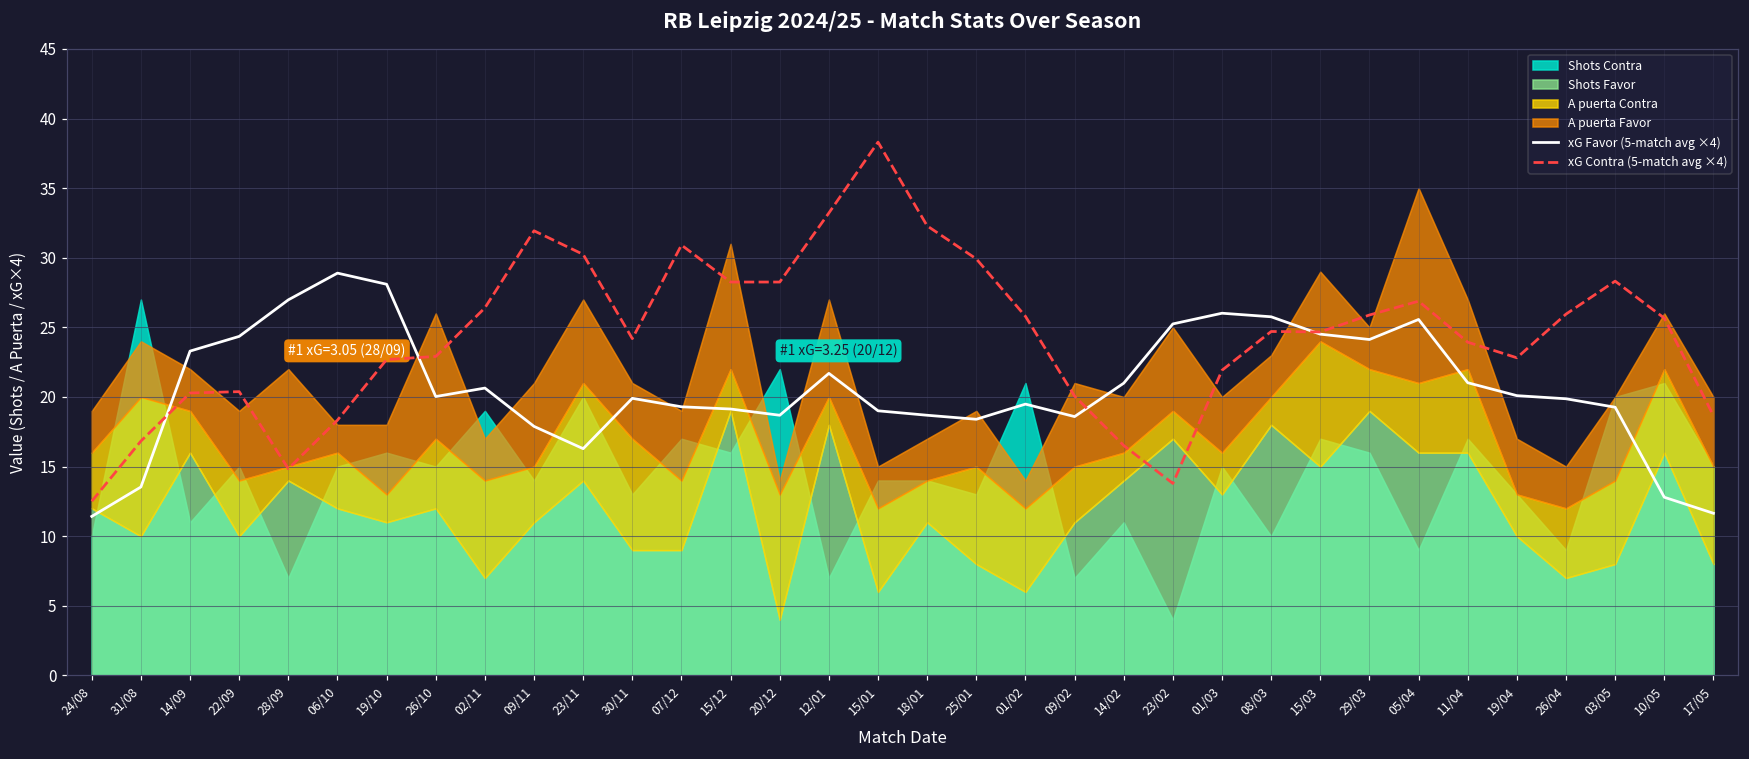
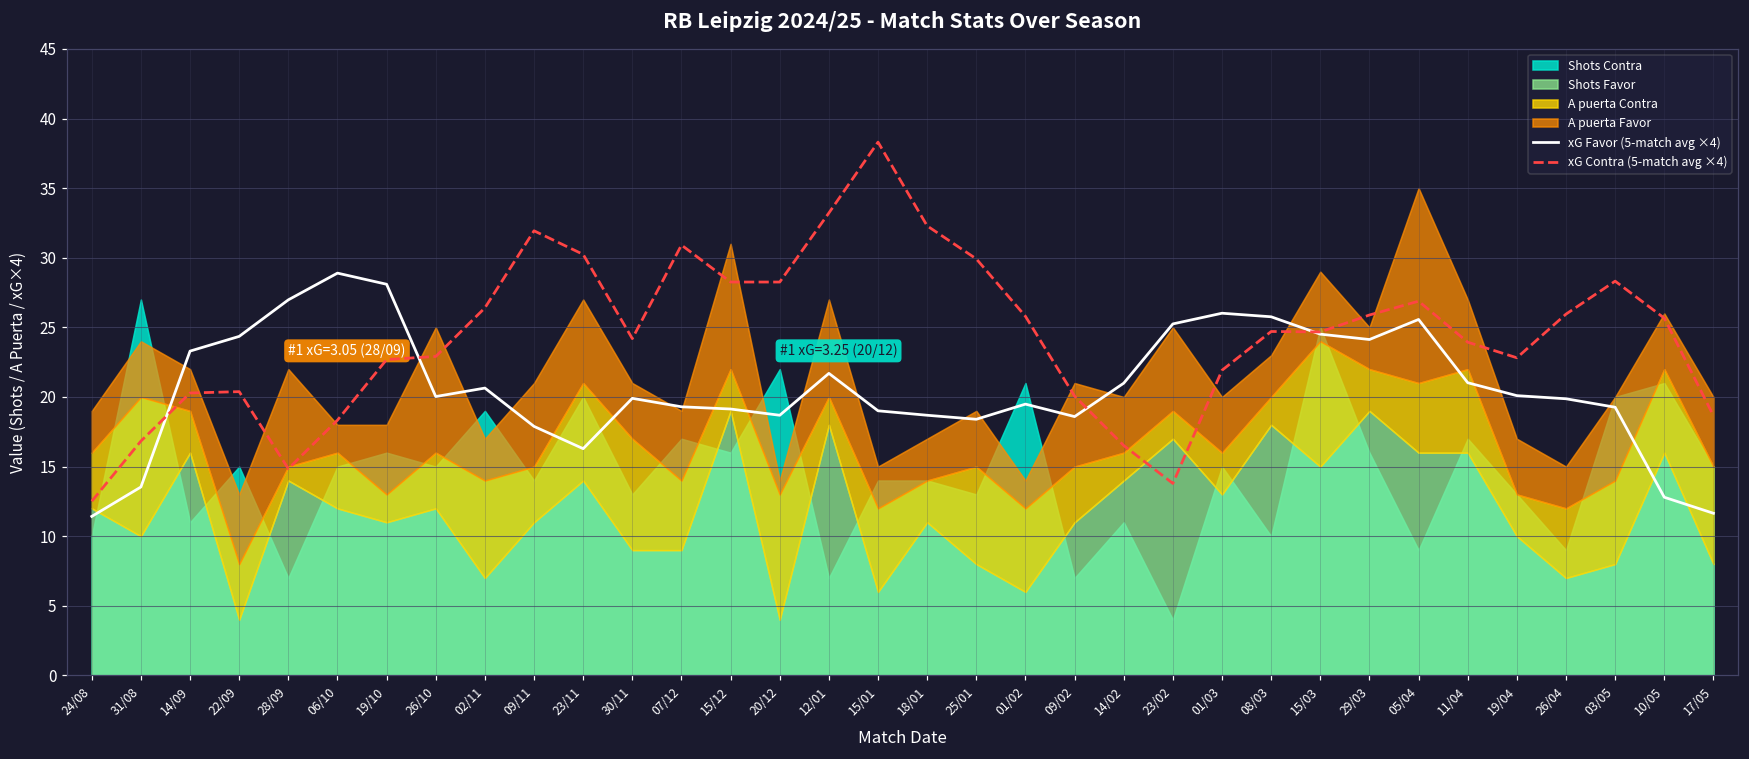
  {
    "xG Favor (5-match avg ×4)": {
      "24/08": 11.4,
      "31/08": 13.5,
      "14/09": 23.3,
      "22/09": 24.4,
      "28/09": 27,
      "06/10": 29,
      "19/10": 28,
      "26/10": 20,
      "02/11": 20.6,
      "09/11": 18,
      "23/11": 16.3,
      "30/11": 20,
      "07/12": 19.3,
      "20/12": 18.7,
      "12/01": 21.7,
      "15/01": 19,
      "18/01": 18.7,
      "25/01": 18.4,
      "01/02": 19.5,
      "09/02": 18.6,
      "14/02": 21,
      "23/02": 25.2,
      "01/03": 26,
      "08/03": 25.8,
      "29/03": 24,
      "05/04": 25.6,
      "11/04": 21,
      "19/04": 20,
      "26/04": 20,
      "03/05": 19.3,
      "10/05": 12.8,
      "17/05": 11.6
    },
    "Shots Contra": {
      "24/08": 10,
      "31/08": 27,
      "14/09": 11,
      "22/09": 15,
      "28/09": 7,
      "06/10": 15,
      "19/10": 16,
      "26/10": 15,
      "02/11": 19,
      "09/11": 14,
      "23/11": 20,
      "30/11": 13,
      "07/12": 17,
      "15/12": 16,
      "12/01": 7,
      "15/01": 14,
      "25/01": 13,
      "01/02": 21,
      "09/02": 7,
      "14/02": 11,
      "23/02": 4,
      "01/03": 15,
      "08/03": 10,
-     "15/03": 17,
+     "15/03": 25,
      "29/03": 16,
      "05/04": 9,
      "11/04": 17,
      "26/04": 9,
      "10/05": 21
    },
    "xG Contra (5-match avg ×4)": {
      "24/08": 12.5,
      "31/08": 17,
      "14/09": 20.3,
      "22/09": 20.4,
      "06/10": 18.3,
      "26/10": 23,
      "02/11": 26.4,
      "09/11": 32,
      "23/11": 30.2,
      "30/11": 24,
      "07/12": 31,
      "15/12": 28.3,
      "20/12": 28.3,
      "12/01": 33.2,
      "15/01": 38.3,
      "18/01": 32.3,
      "25/01": 30,
      "01/02": 25.8,
      "09/02": 20,
      "14/02": 16.5,
      "23/02": 13.8,
      "01/03": 22,
      "08/03": 24.7,
      "29/03": 26,
      "05/04": 27,
      "11/04": 24,
      "19/04": 23,
      "26/04": 26,
      "03/05": 28.3,
      "10/05": 25.7,
      "17/05": 18.7
    },
    "Shots Favor": {
      "24/08": 12,
      "31/08": 10,
      "14/09": 16,
-     "22/09": 10,
+     "22/09": 4,
      "28/09": 14,
      "06/10": 12,
      "19/10": 11,
      "26/10": 12,
      "02/11": 7,
      "09/11": 11,
      "23/11": 14,
      "30/11": 9,
      "07/12": 9,
      "20/12": 4,
      "12/01": 18,
      "15/01": 6,
      "18/01": 11,
      "25/01": 8,
      "01/02": 6,
      "09/02": 11,
      "14/02": 14,
      "23/02": 17,
      "01/03": 13,
      "08/03": 18,
      "15/03": 15,
      "29/03": 19,
      "05/04": 16,
      "11/04": 16,
      "19/04": 10,
      "26/04": 7,
      "03/05": 8,
      "10/05": 16,
      "17/05": 8
    },
    "A puerta Contra": {
      "24/08": 4,
      "31/08": 10,
      "14/09": 3,
      "22/09": 4,
      "06/10": 4,
      "19/10": 2,
-     "26/10": 5,
+     "26/10": 4,
      "02/11": 7,
      "09/11": 4,
      "23/11": 7,
      "30/11": 8,
      "07/12": 5,
      "15/12": 3,
      "20/12": 9,
      "12/01": 2,
      "15/01": 6,
      "25/01": 7,
      "01/02": 6,
      "09/02": 4,
      "14/02": 2,
      "23/02": 2,
      "01/03": 3,
      "08/03": 2,
      "15/03": 9,
      "29/03": 3,
      "05/04": 5,
      "11/04": 6,
      "26/04": 5,
      "03/05": 6,
      "10/05": 6
    },
    "A puerta Favor": {
      "24/08": 3,
      "31/08": 4,
      "14/09": 3,
      "22/09": 5,
      "28/09": 7,
      "06/10": 2,
      "19/10": 5,
      "26/10": 9,
      "02/11": 3,
      "09/11": 6,
      "23/11": 6,
      "30/11": 4,
      "07/12": 5,
      "15/12": 9,
      "20/12": 1,
      "12/01": 7,
      "15/01": 3,
      "18/01": 3,
      "25/01": 4,
      "01/02": 2,
      "09/02": 6,
      "14/02": 4,
      "23/02": 6,
      "01/03": 4,
      "08/03": 3,
      "15/03": 5,
      "29/03": 3,
      "05/04": 14,
      "11/04": 5,
      "19/04": 4,
      "26/04": 3,
      "10/05": 4,
      "17/05": 5
    }
  }
